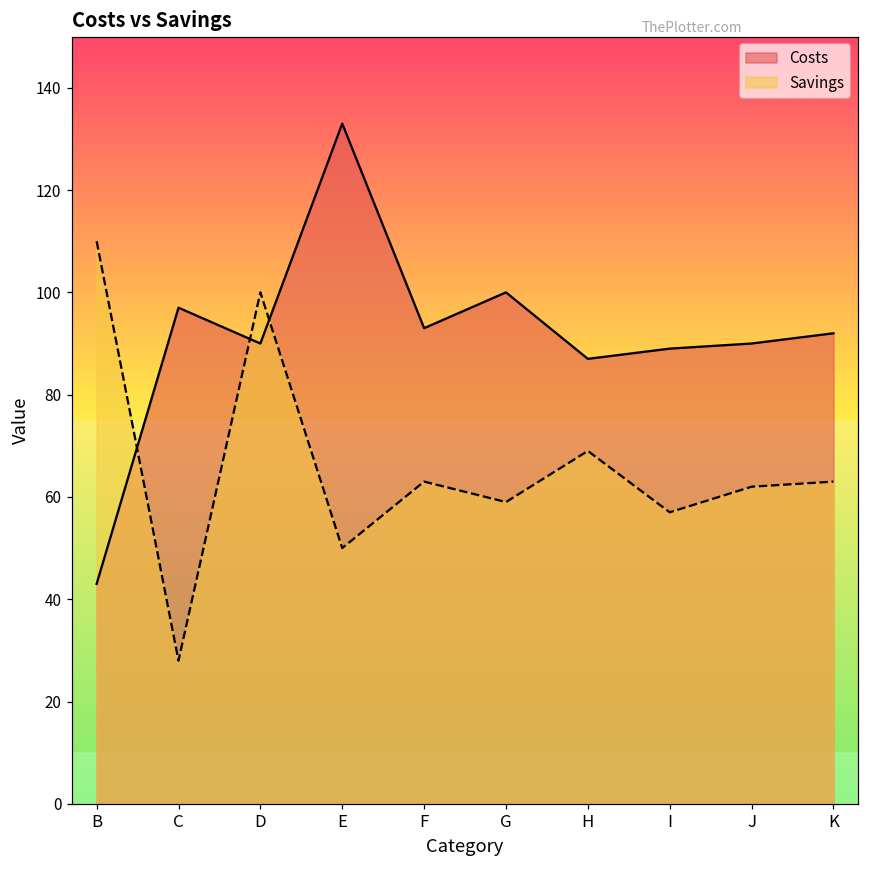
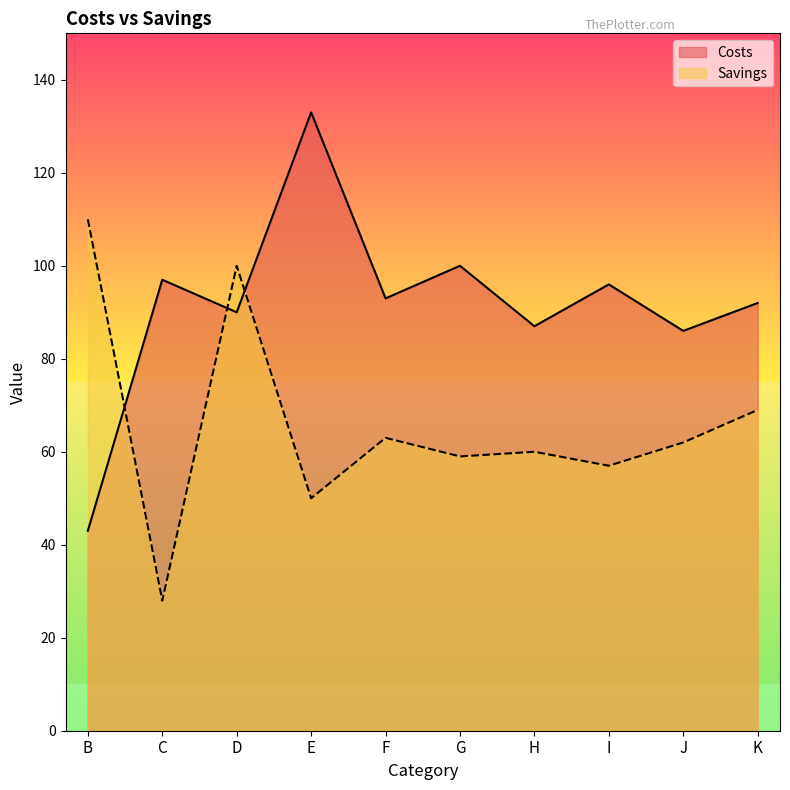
  {
    "Costs": {
      "B": 43,
      "C": 97,
      "D": 90,
      "E": 133,
      "F": 93,
      "G": 100,
      "H": 87,
-     "I": 89,
-     "J": 90,
+     "I": 96,
+     "J": 86,
      "K": 92
    },
    "Savings": {
      "B": 110,
      "C": 28,
      "D": 100,
      "E": 50,
      "F": 63,
      "G": 59,
-     "H": 69,
+     "H": 60,
      "I": 57,
      "J": 62,
-     "K": 63
+     "K": 69
    }
  }
